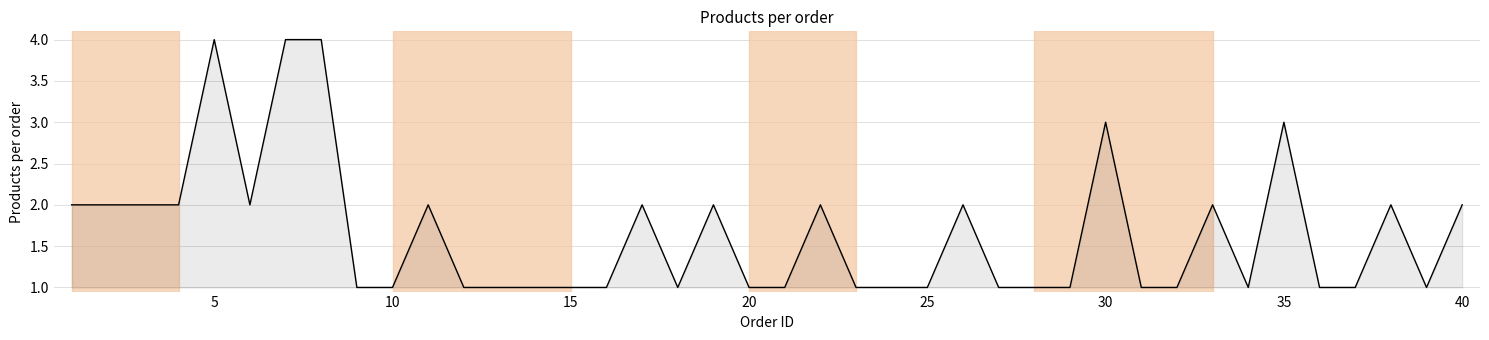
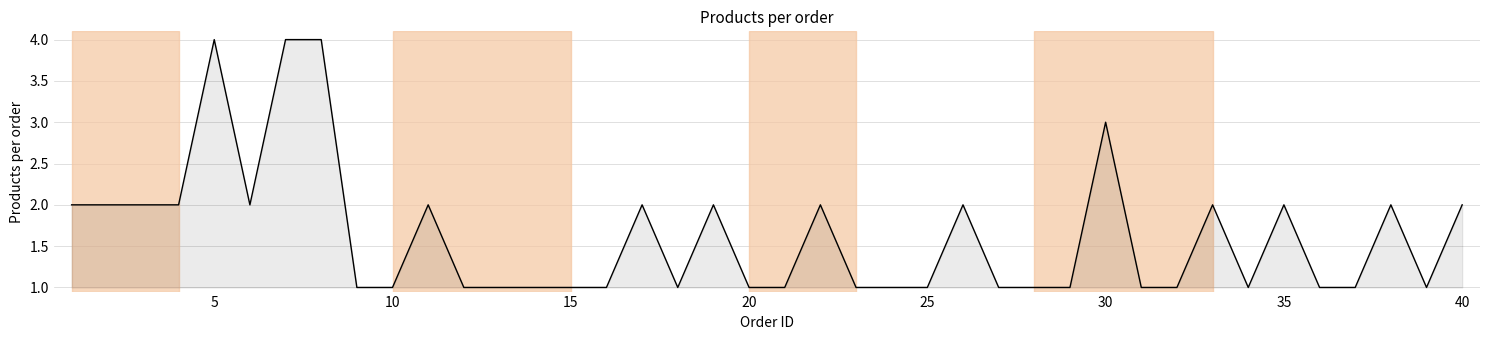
  {
    "5": 4,
    "10": 1,
    "15": 1,
    "20": 1,
    "25": 1,
    "30": 3,
-   "35": 3,
+   "35": 2,
    "40": 2
  }
